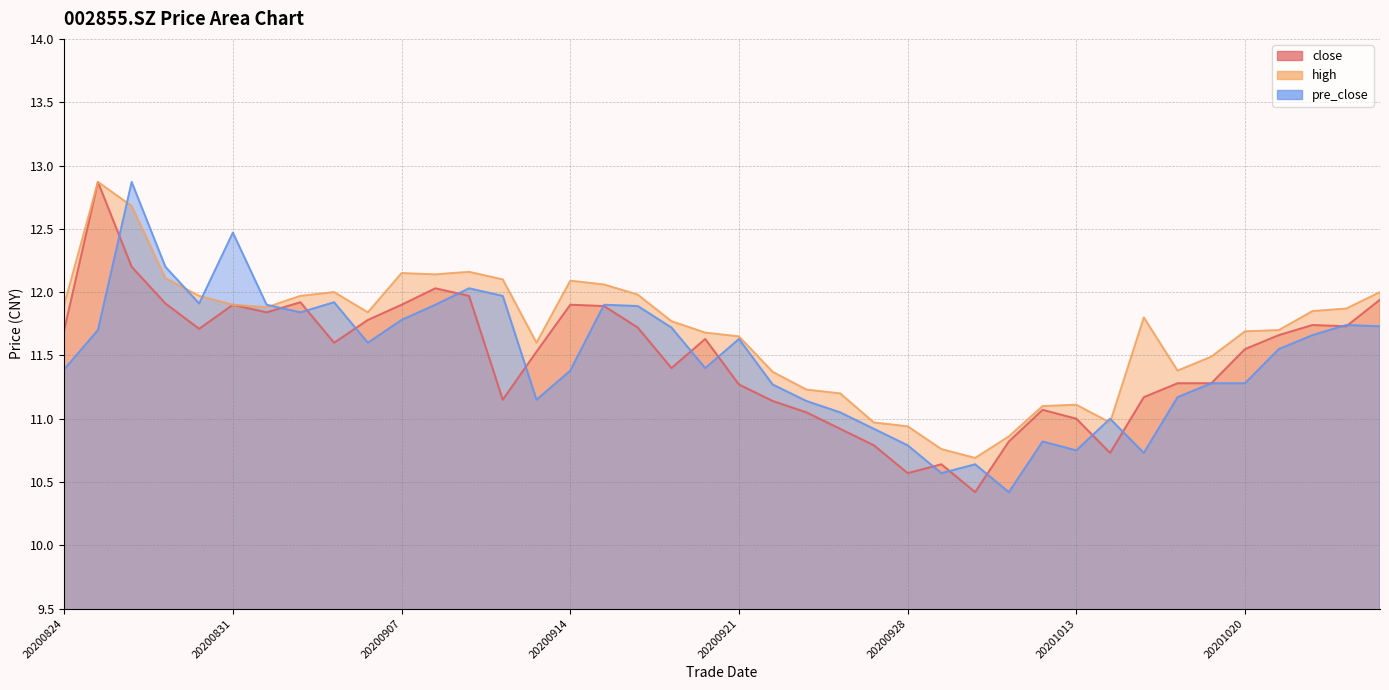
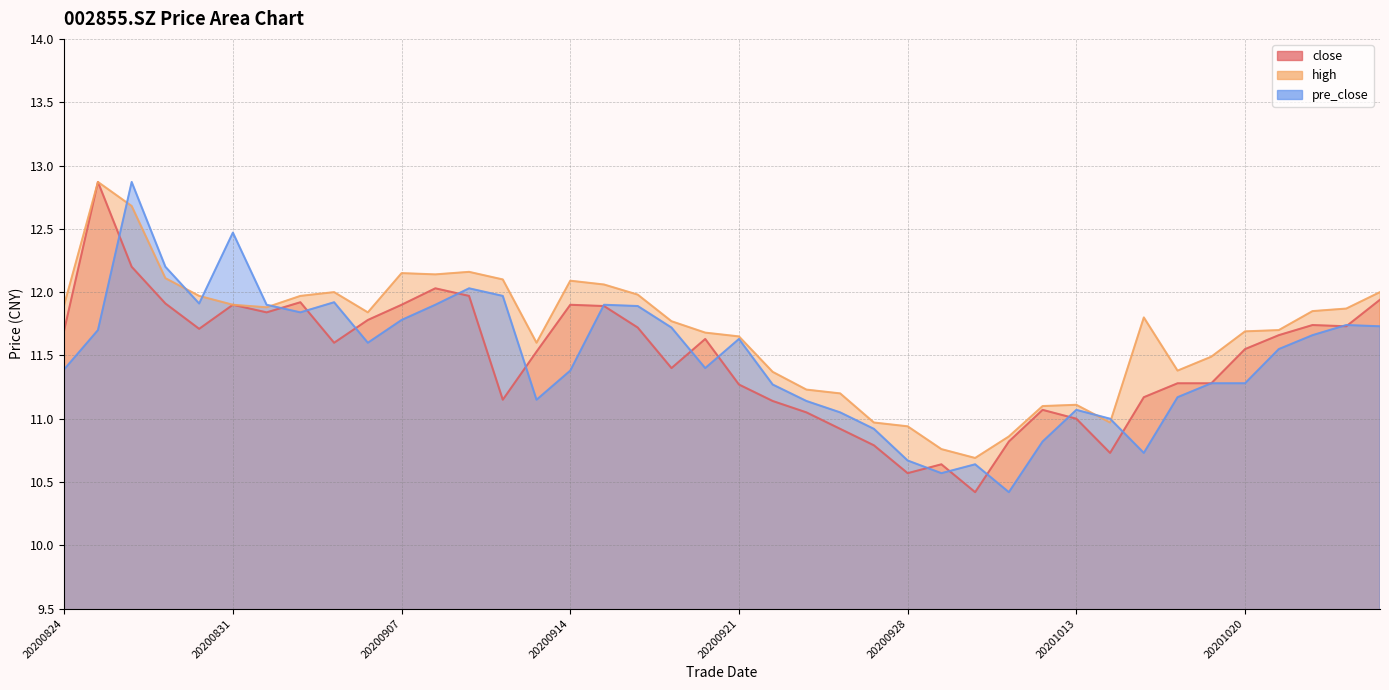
  {
    "pre_close": {
      "20200824": 11.39,
      "20200831": 12.47,
      "20200907": 11.78,
      "20200914": 11.38,
      "20200921": 11.63,
-     "20200928": 10.79,
-     "20201013": 10.75,
+     "20200928": 10.67,
+     "20201013": 11.07,
      "20201020": 11.28
    }
  }
